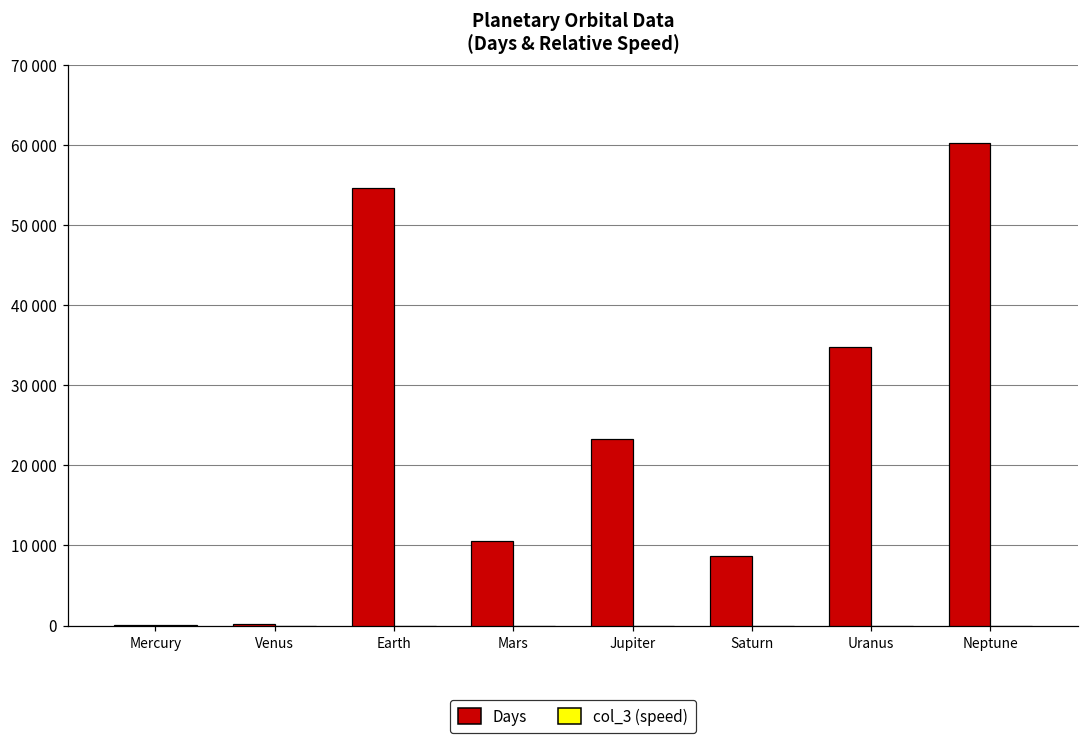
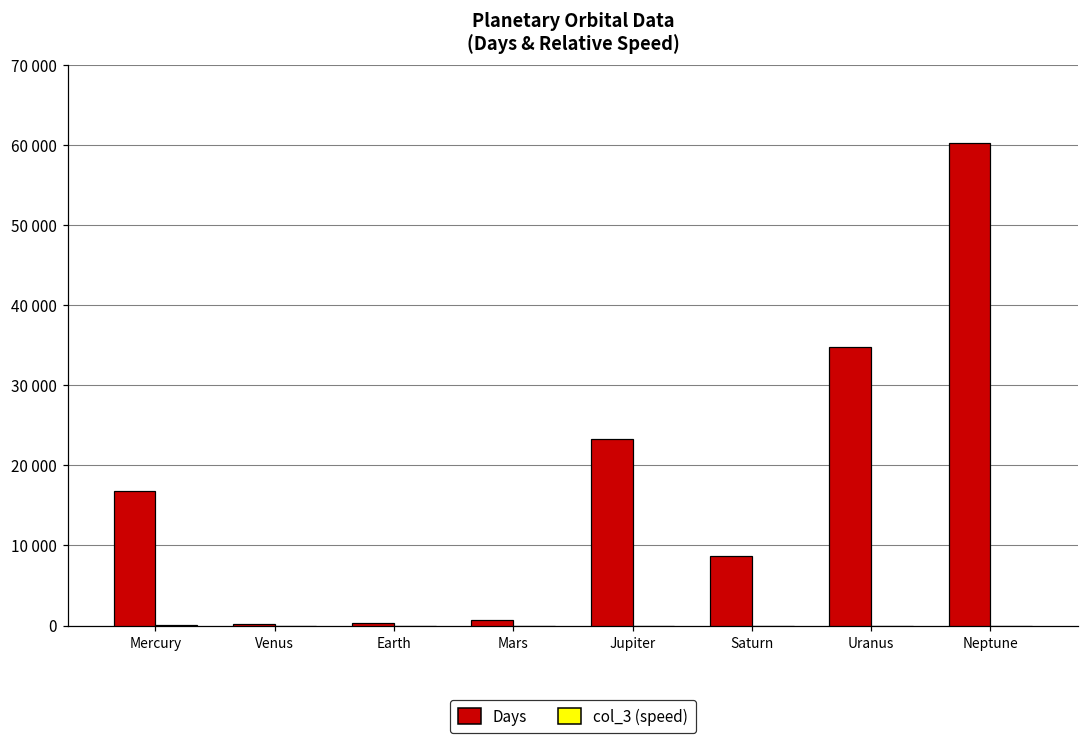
  {
    "Days": {
-     "Mercury": 0,
-     "Earth": 55000,
-     "Mars": 11000,
+     "Mercury": 17000,
+     "Earth": 0,
+     "Mars": 1000,
      "Jupiter": 23000,
      "Saturn": 9000,
      "Uranus": 35000,
      "Neptune": 60000
    }
  }
